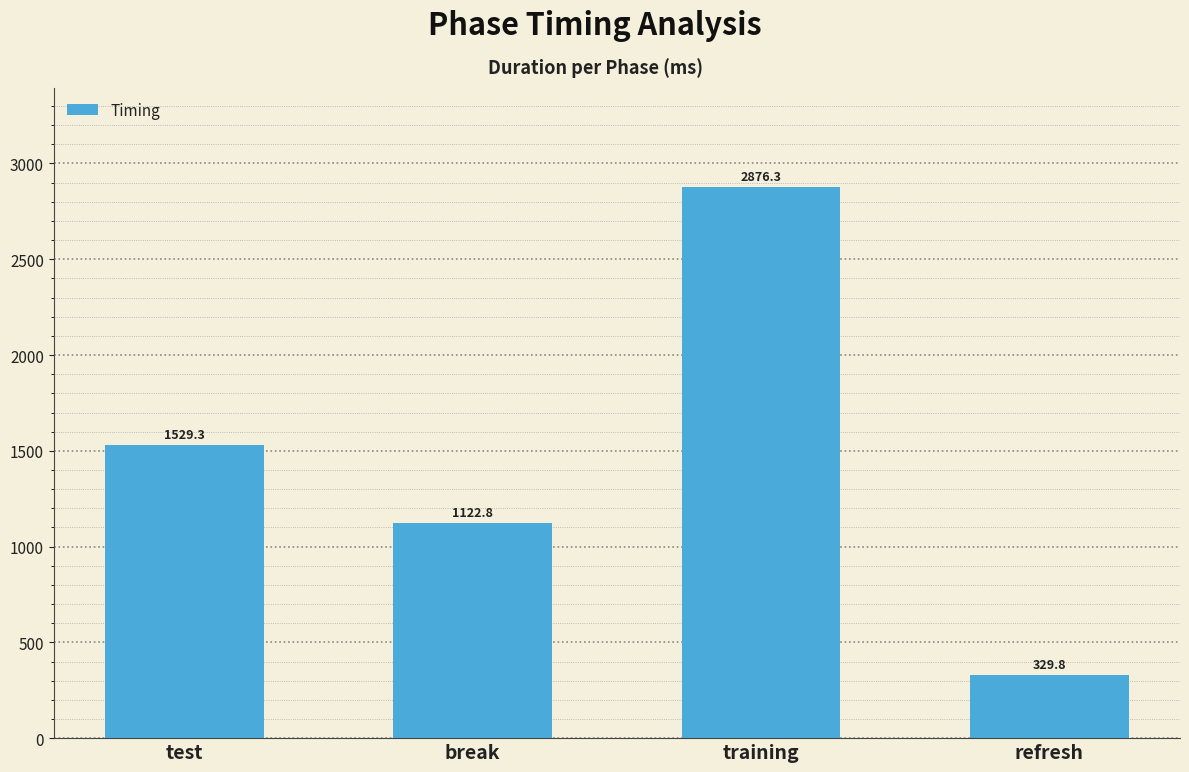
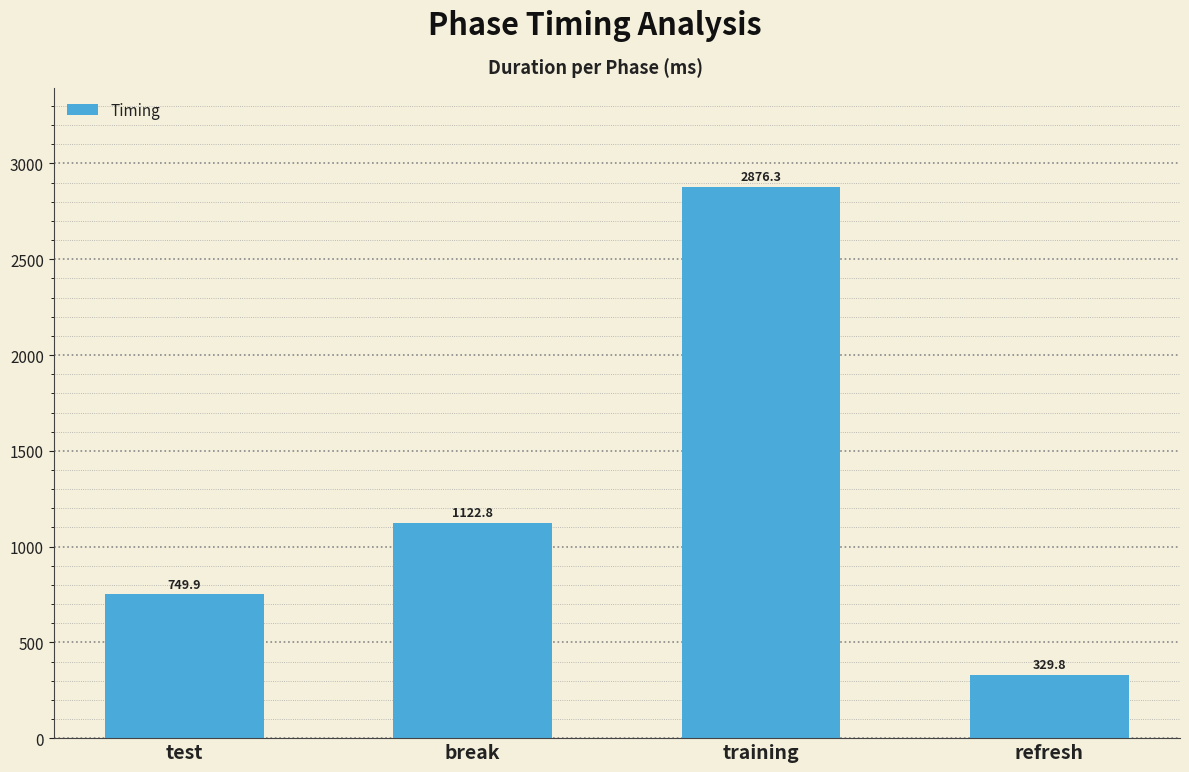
  {
-   "test": 1529.3,
+   "test": 749.9,
    "break": 1122.8,
    "training": 2876.3,
    "refresh": 329.8
  }
